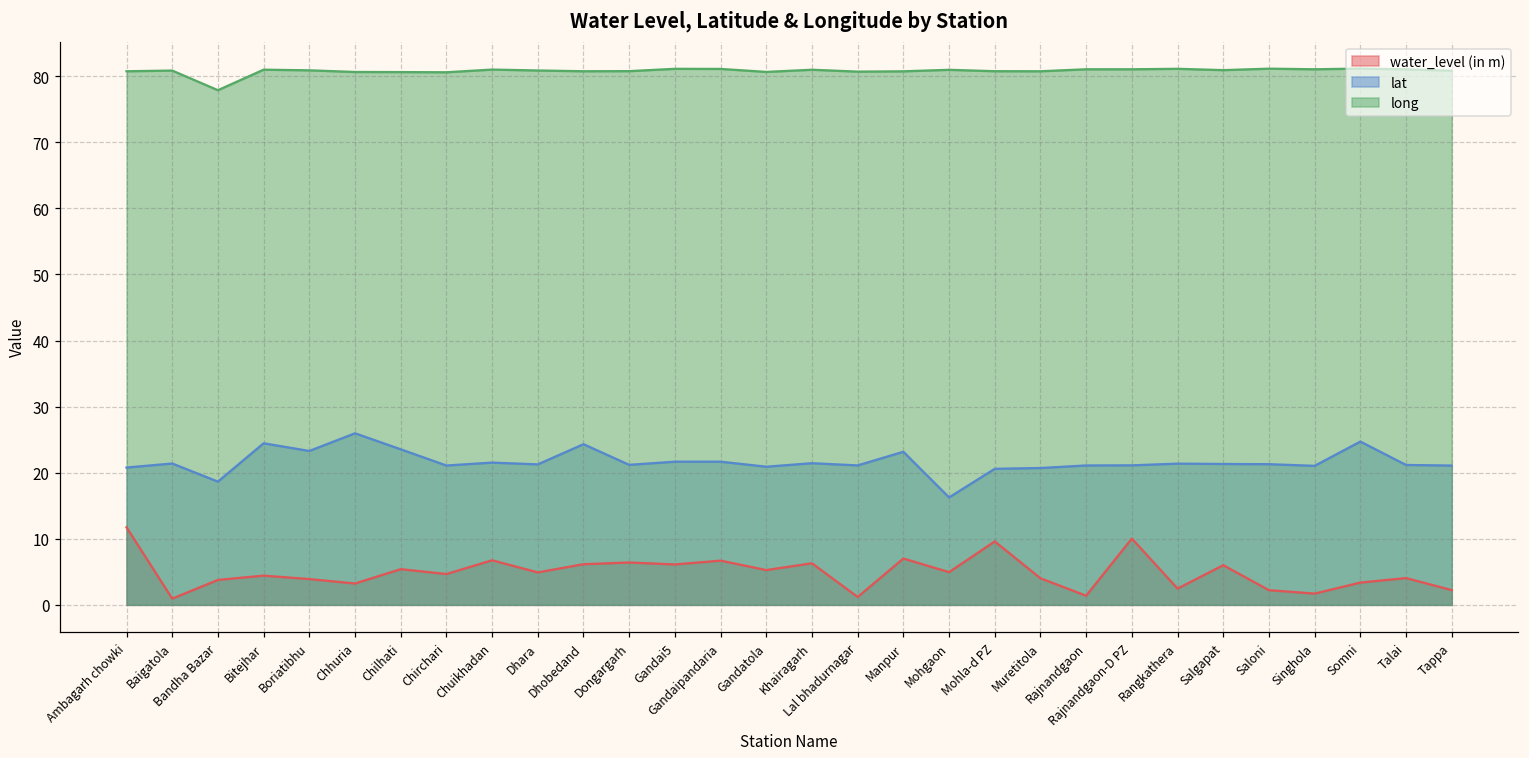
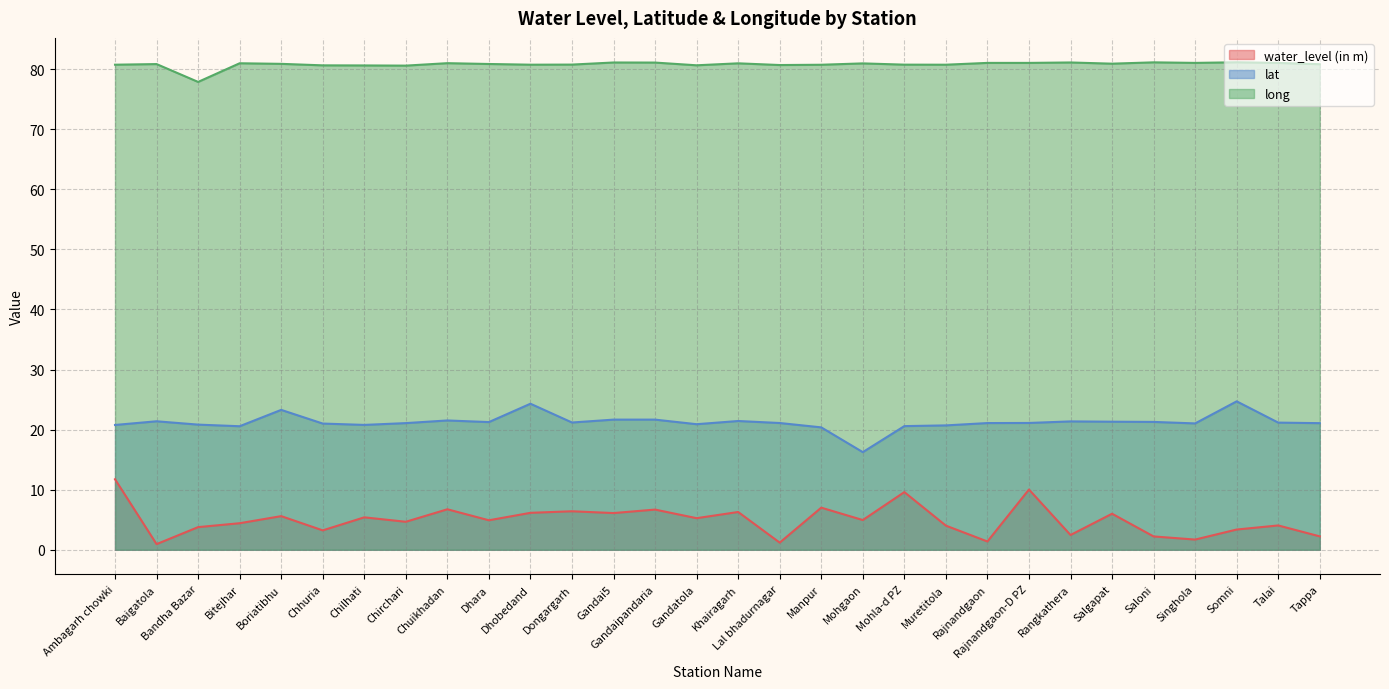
  {
    "water_level (in m)": {
      "Ambagarh chowki": 12,
      "Baigatola": 1,
      "Bandha Bazar": 4,
      "Bitejhar": 4,
-     "Boriatibhu": 4,
+     "Boriatibhu": 6,
      "Chhuria": 3,
      "Chilhati": 5,
      "Chirchari": 5,
      "Chuikhadan": 7,
      "Dhara": 5,
      "Dhobedand": 6,
      "Dongargarh": 6,
      "Gandai5": 6,
      "Gandaipandaria": 7,
      "Gandatola": 5,
      "Khairagarh": 6,
      "Lal bhadurnagar": 1,
      "Manpur": 7,
      "Mohgaon": 5,
      "Mohla-d PZ": 10,
      "Muretitola": 4,
      "Rajnandgaon": 1,
      "Rajnandgaon-D PZ": 10,
      "Rangkathera": 2,
      "Salgapat": 6,
      "Saloni": 2,
      "Singhola": 2,
      "Somni": 3,
      "Talai": 4,
      "Tappa": 2
    },
    "lat": {
      "Ambagarh chowki": 21,
      "Baigatola": 21,
-     "Bandha Bazar": 19,
-     "Bitejhar": 24,
+     "Bandha Bazar": 21,
+     "Bitejhar": 21,
      "Boriatibhu": 23,
-     "Chhuria": 26,
-     "Chilhati": 24,
+     "Chhuria": 21,
+     "Chilhati": 21,
      "Chirchari": 21,
      "Chuikhadan": 22,
      "Dhara": 21,
      "Dhobedand": 24,
      "Dongargarh": 21,
      "Gandai5": 22,
      "Gandaipandaria": 22,
      "Gandatola": 21,
      "Khairagarh": 21,
      "Lal bhadurnagar": 21,
-     "Manpur": 23,
+     "Manpur": 20,
      "Mohgaon": 16,
      "Mohla-d PZ": 21,
      "Muretitola": 21,
      "Rajnandgaon": 21,
      "Rajnandgaon-D PZ": 21,
      "Rangkathera": 21,
      "Salgapat": 21,
      "Saloni": 21,
      "Singhola": 21,
      "Somni": 25,
      "Talai": 21,
      "Tappa": 21
    },
    "long": {
      "Ambagarh chowki": 81,
      "Baigatola": 81,
      "Bandha Bazar": 78,
      "Bitejhar": 81,
      "Boriatibhu": 81,
      "Chhuria": 81,
      "Chilhati": 81,
      "Chirchari": 81,
      "Chuikhadan": 81,
      "Dhara": 81,
      "Dhobedand": 81,
      "Dongargarh": 81,
      "Gandai5": 81,
      "Gandaipandaria": 81,
      "Gandatola": 81,
      "Khairagarh": 81,
      "Lal bhadurnagar": 81,
      "Manpur": 81,
      "Mohgaon": 81,
      "Mohla-d PZ": 81,
      "Muretitola": 81,
      "Rajnandgaon": 81,
      "Rajnandgaon-D PZ": 81,
      "Rangkathera": 81,
      "Salgapat": 81,
      "Saloni": 81,
      "Singhola": 81
    }
  }
